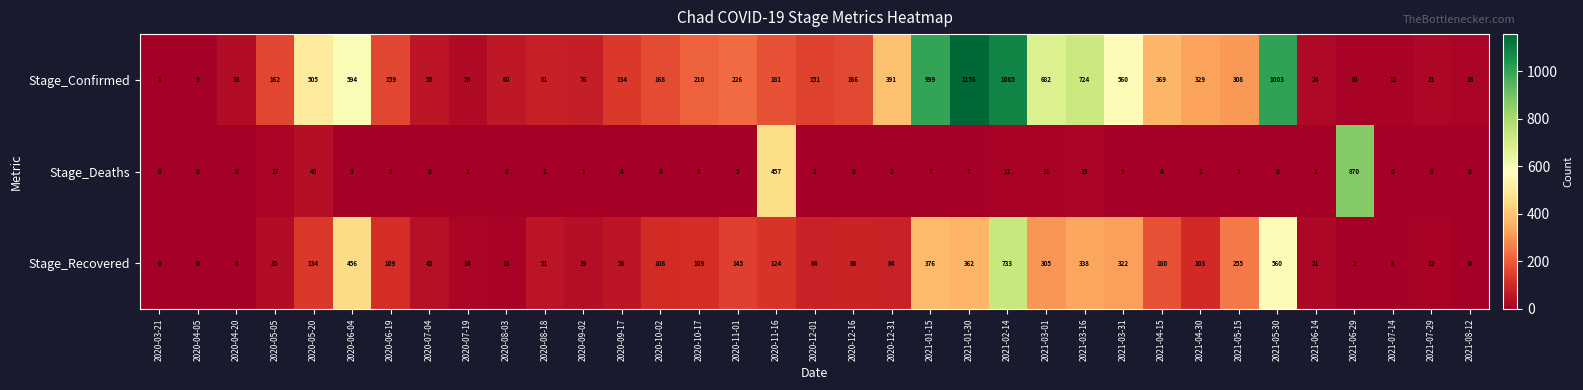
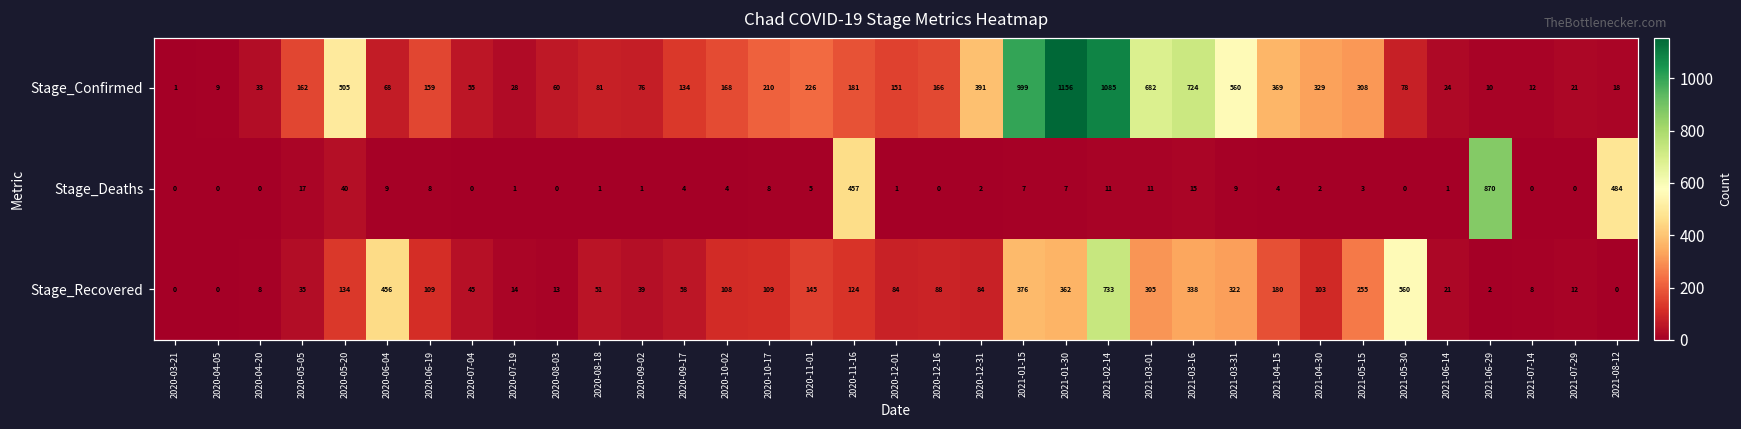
  {
    "Stage_Confirmed": {
      "2020-03-21": 1,
      "2020-04-05": 9,
      "2020-04-20": 33,
      "2020-05-05": 162,
      "2020-05-20": 505,
-     "2020-06-04": 594,
+     "2020-06-04": 68,
      "2020-06-19": 159,
      "2020-07-04": 55,
      "2020-07-19": 28,
      "2020-08-03": 60,
      "2020-08-18": 81,
      "2020-09-02": 76,
      "2020-09-17": 134,
      "2020-10-02": 168,
      "2020-10-17": 210,
      "2020-11-01": 226,
      "2020-11-16": 181,
      "2020-12-01": 151,
      "2020-12-16": 166,
      "2020-12-31": 391,
      "2021-01-15": 999,
      "2021-01-30": 1156,
      "2021-02-14": 1085,
      "2021-03-01": 682,
      "2021-03-16": 724,
      "2021-03-31": 560,
      "2021-04-15": 369,
      "2021-04-30": 329,
      "2021-05-15": 308,
-     "2021-05-30": 1003,
+     "2021-05-30": 78,
      "2021-06-14": 24,
      "2021-06-29": 10,
      "2021-07-14": 12,
      "2021-07-29": 21,
      "2021-08-12": 18
    },
    "Stage_Deaths": {
      "2020-03-21": 0,
      "2020-04-05": 0,
      "2020-04-20": 0,
      "2020-05-05": 17,
      "2020-05-20": 40,
      "2020-06-04": 9,
      "2020-06-19": 8,
      "2020-07-04": 0,
      "2020-07-19": 1,
      "2020-08-03": 0,
      "2020-08-18": 1,
      "2020-09-02": 1,
      "2020-09-17": 4,
      "2020-10-02": 4,
      "2020-10-17": 8,
      "2020-11-01": 5,
      "2020-11-16": 457,
      "2020-12-01": 1,
      "2020-12-16": 0,
      "2020-12-31": 2,
      "2021-01-15": 7,
      "2021-01-30": 7,
      "2021-02-14": 11,
      "2021-03-01": 11,
      "2021-03-16": 15,
      "2021-03-31": 9,
      "2021-04-15": 4,
      "2021-04-30": 2,
      "2021-05-15": 3,
      "2021-05-30": 0,
      "2021-06-14": 1,
      "2021-06-29": 870,
      "2021-07-14": 0,
      "2021-07-29": 0,
-     "2021-08-12": 0
+     "2021-08-12": 484
    },
    "Stage_Recovered": {
      "2020-03-21": 0,
      "2020-04-05": 0,
      "2020-04-20": 8,
      "2020-05-05": 35,
      "2020-05-20": 134,
      "2020-06-04": 456,
      "2020-06-19": 109,
      "2020-07-04": 45,
      "2020-07-19": 14,
      "2020-08-03": 13,
      "2020-08-18": 51,
      "2020-09-02": 39,
      "2020-09-17": 58,
      "2020-10-02": 108,
      "2020-10-17": 109,
      "2020-11-01": 145,
      "2020-11-16": 124,
      "2020-12-01": 84,
      "2020-12-16": 88,
      "2020-12-31": 84,
      "2021-01-15": 376,
      "2021-01-30": 362,
      "2021-02-14": 733,
      "2021-03-01": 305,
      "2021-03-16": 338,
      "2021-03-31": 322,
      "2021-04-15": 180,
      "2021-04-30": 103,
      "2021-05-15": 255,
      "2021-05-30": 560,
      "2021-06-14": 21,
      "2021-06-29": 2,
      "2021-07-14": 8,
      "2021-07-29": 12,
      "2021-08-12": 0
    }
  }
